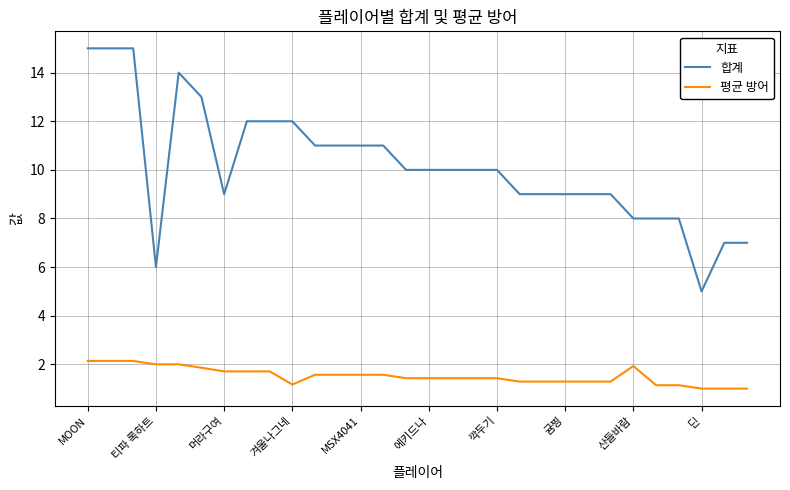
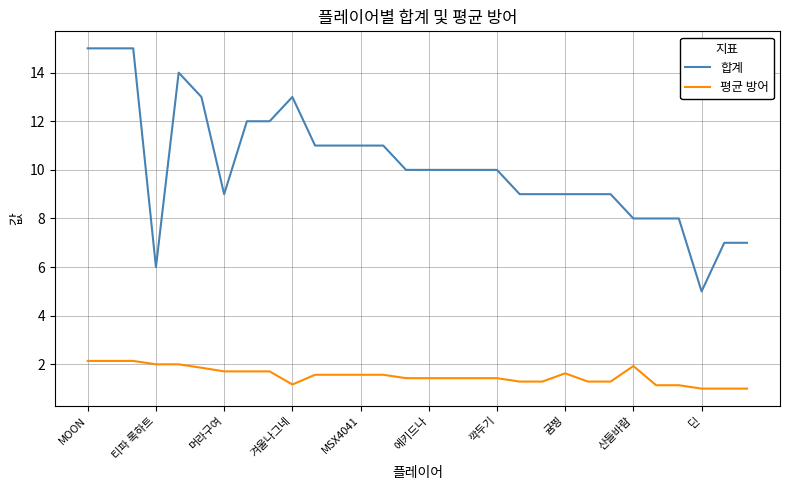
  {
    "합계": {
      "MOON": 15,
      "티파 록하트": 6,
      "머라구여": 9,
-     "겨울나그네": 12,
+     "겨울나그네": 13,
      "MSX4041": 11,
      "에키드나": 10,
      "깍두기": 10,
      "귬찡": 9,
      "산들바람": 8,
      "딘": 5
    },
    "평균 방어": {
      "MOON": 2.1,
      "티파 록하트": 2.0,
      "머라구여": 1.7,
      "겨울나그네": 1.2,
      "MSX4041": 1.6,
      "에키드나": 1.4,
      "깍두기": 1.4,
-     "귬찡": 1.3,
+     "귬찡": 1.6,
      "산들바람": 1.9,
      "딘": 1.0
    }
  }
